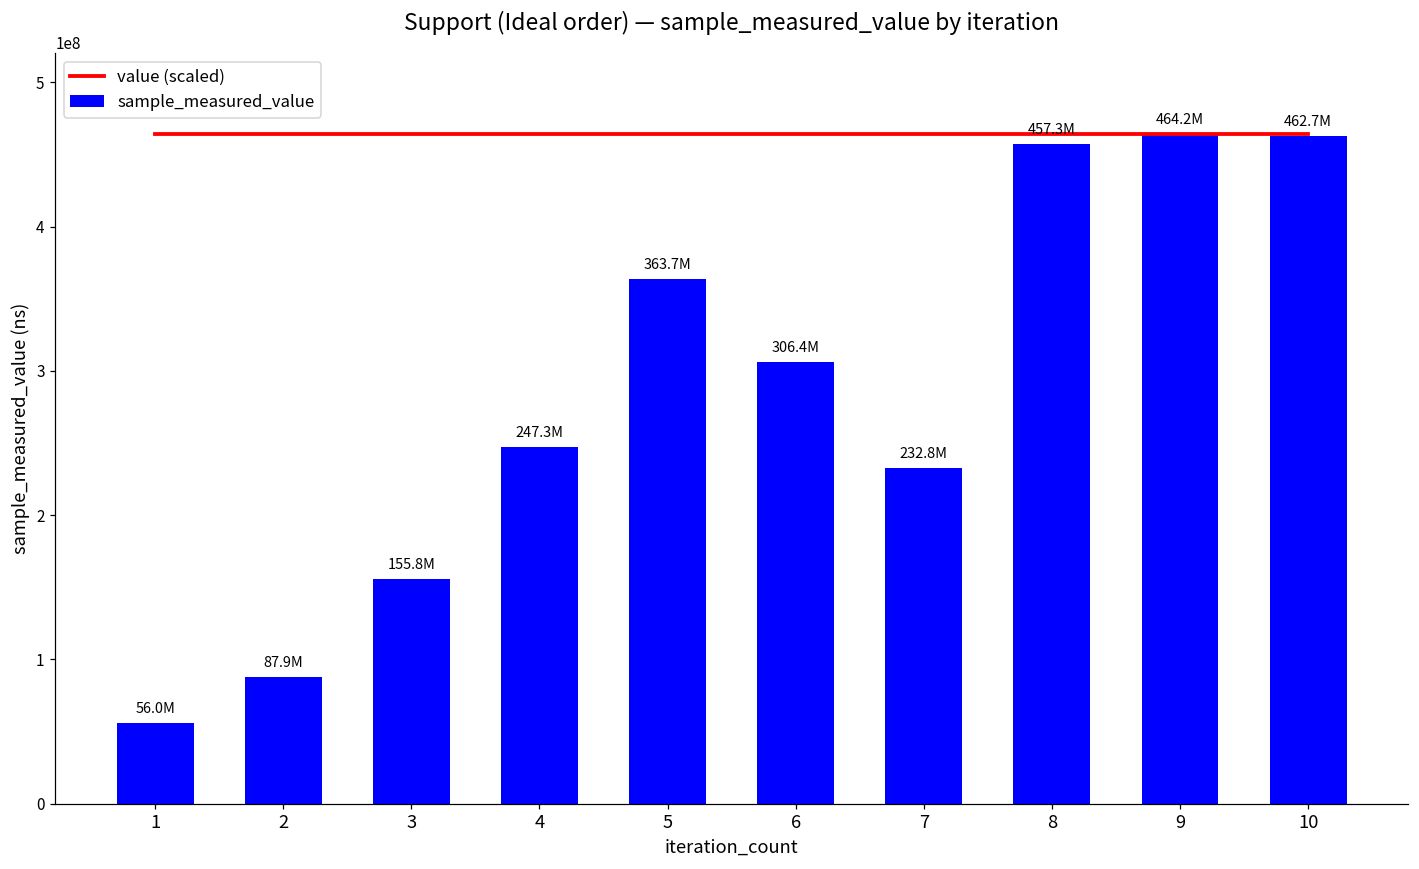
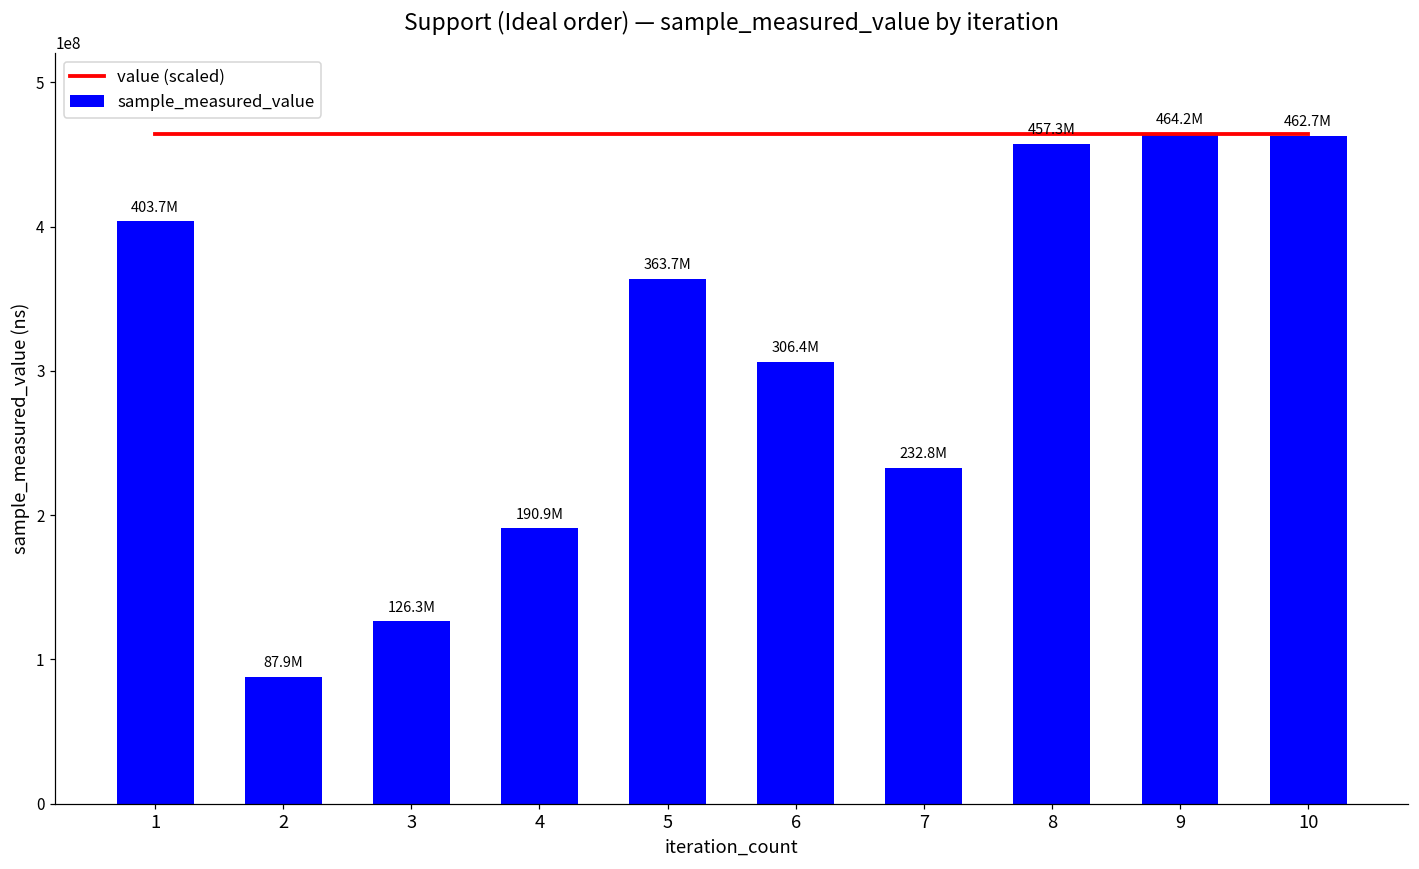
  {
    "sample_measured_value": {
-     "1": "56.0M",
+     "1": "403.7M",
      "2": "87.9M",
-     "3": "155.8M",
-     "4": "247.3M",
+     "3": "126.3M",
+     "4": "190.9M",
      "5": "363.7M",
      "6": "306.4M",
      "7": "232.8M",
      "9": "464.2M",
      "10": "462.7M"
    },
    "value (scaled)": {
      "9": "464.2M"
    }
  }
